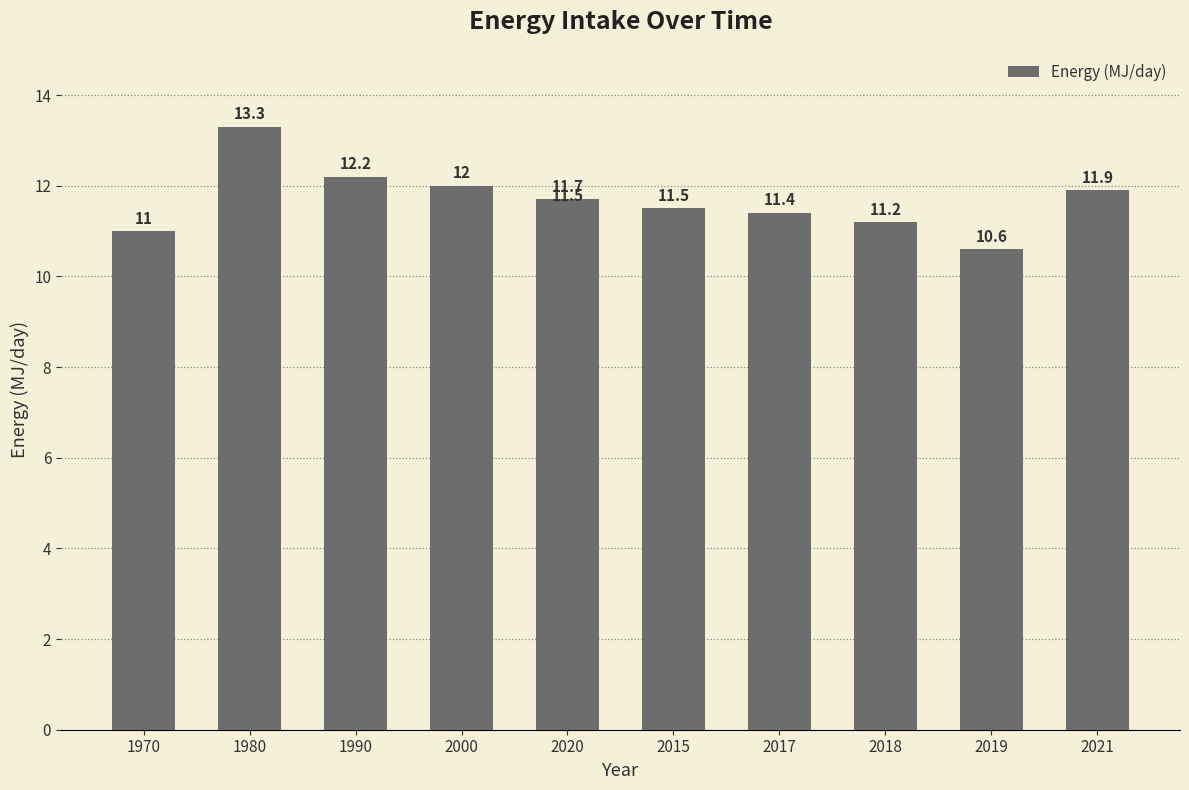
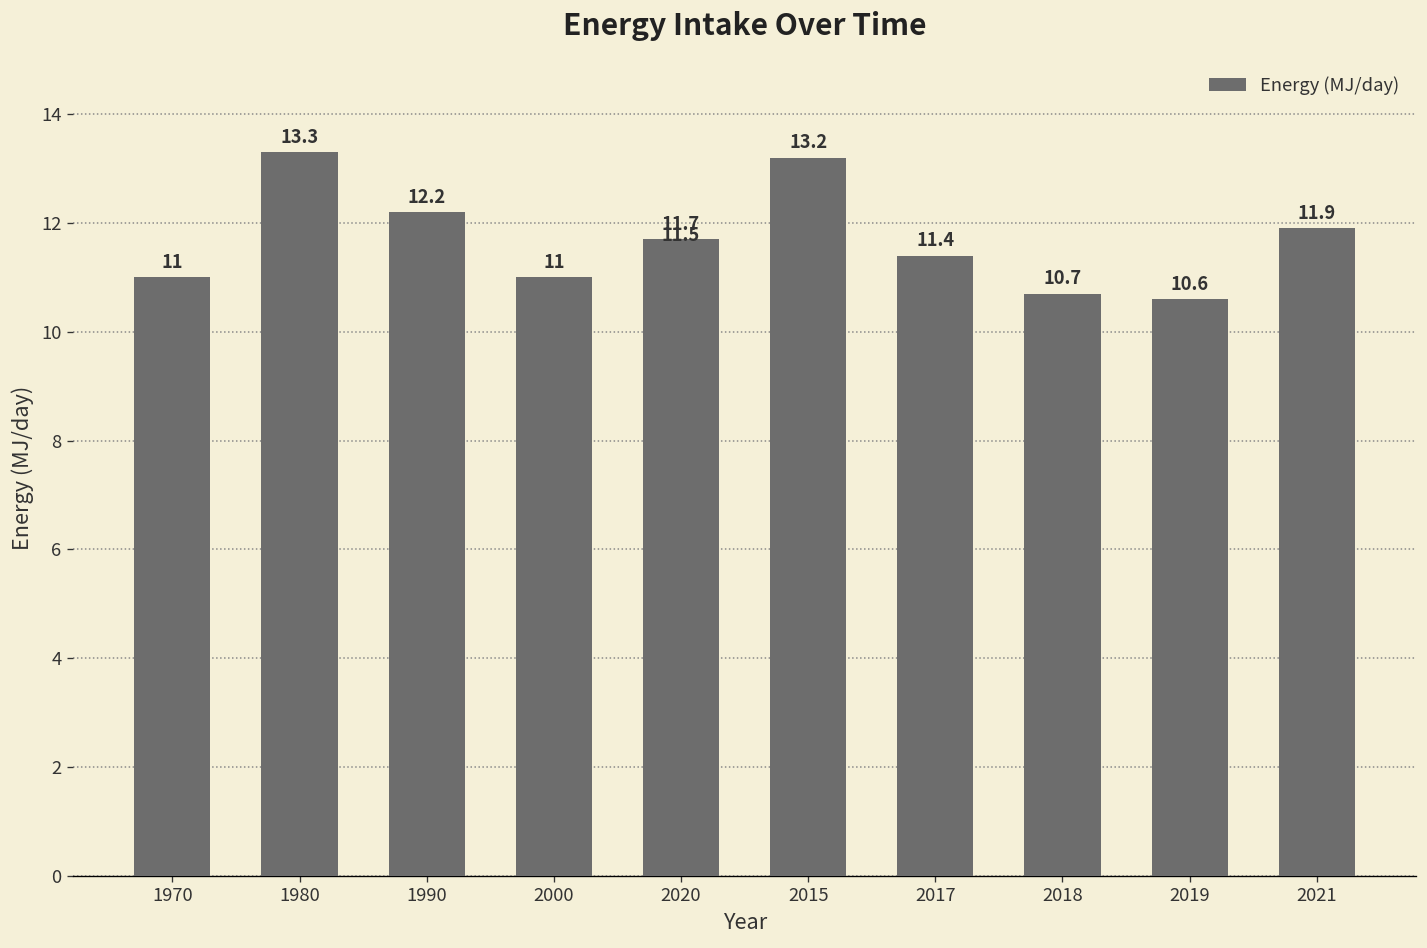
  {
    "1970": 11,
    "1980": 13.3,
    "1990": 12.2,
-   "2000": 12,
-   "2015": 11.5,
+   "2000": 11,
+   "2015": 13.2,
    "2017": 11.4,
-   "2018": 11.2,
+   "2018": 10.7,
    "2019": 10.6,
    "2021": 11.9
  }
